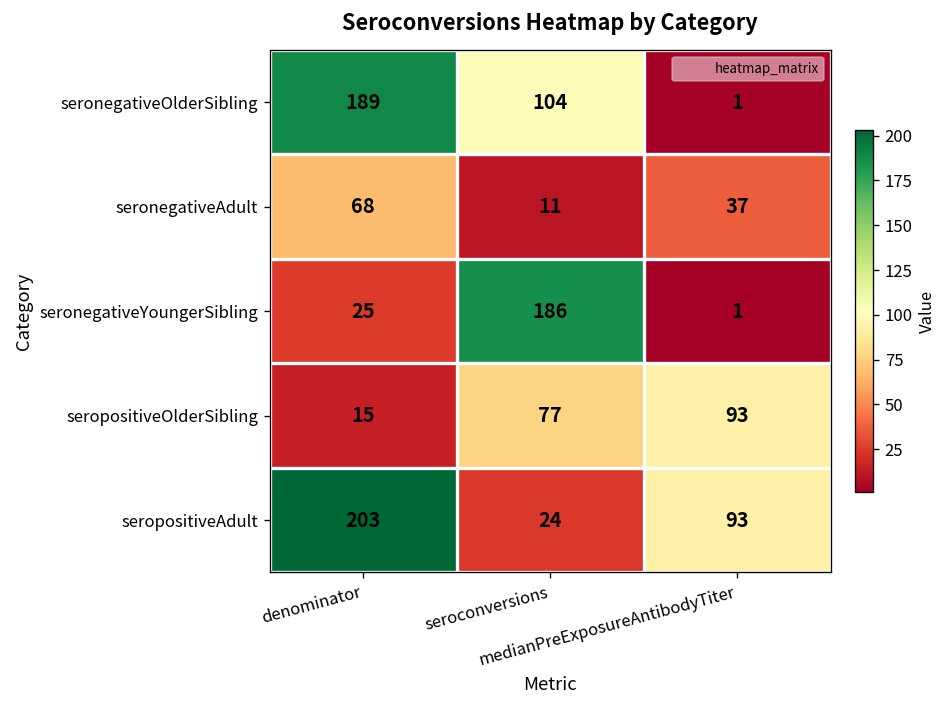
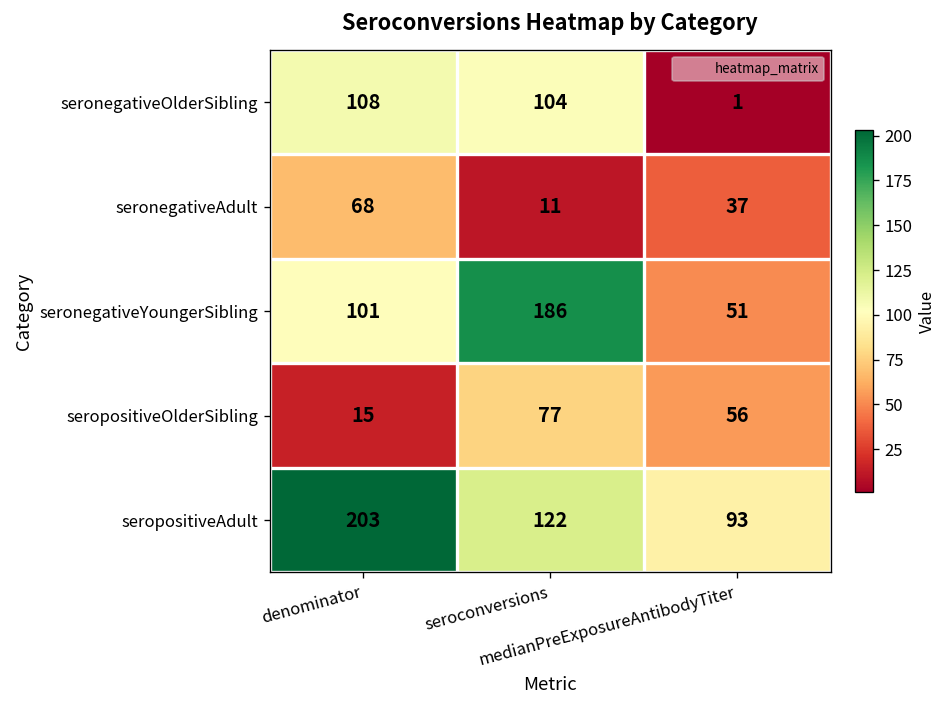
  {
    "seronegativeOlderSibling": {
-     "denominator": 189,
+     "denominator": 108,
      "seroconversions": 104,
      "medianPreExposureAntibodyTiter": 1
    },
    "seronegativeAdult": {
      "denominator": 68,
      "seroconversions": 11,
      "medianPreExposureAntibodyTiter": 37
    },
    "seronegativeYoungerSibling": {
-     "denominator": 25,
+     "denominator": 101,
      "seroconversions": 186,
-     "medianPreExposureAntibodyTiter": 1
+     "medianPreExposureAntibodyTiter": 51
    },
    "seropositiveOlderSibling": {
      "denominator": 15,
      "seroconversions": 77,
-     "medianPreExposureAntibodyTiter": 93
+     "medianPreExposureAntibodyTiter": 56
    },
    "seropositiveAdult": {
      "denominator": 203,
-     "seroconversions": 24,
+     "seroconversions": 122,
      "medianPreExposureAntibodyTiter": 93
    }
  }
